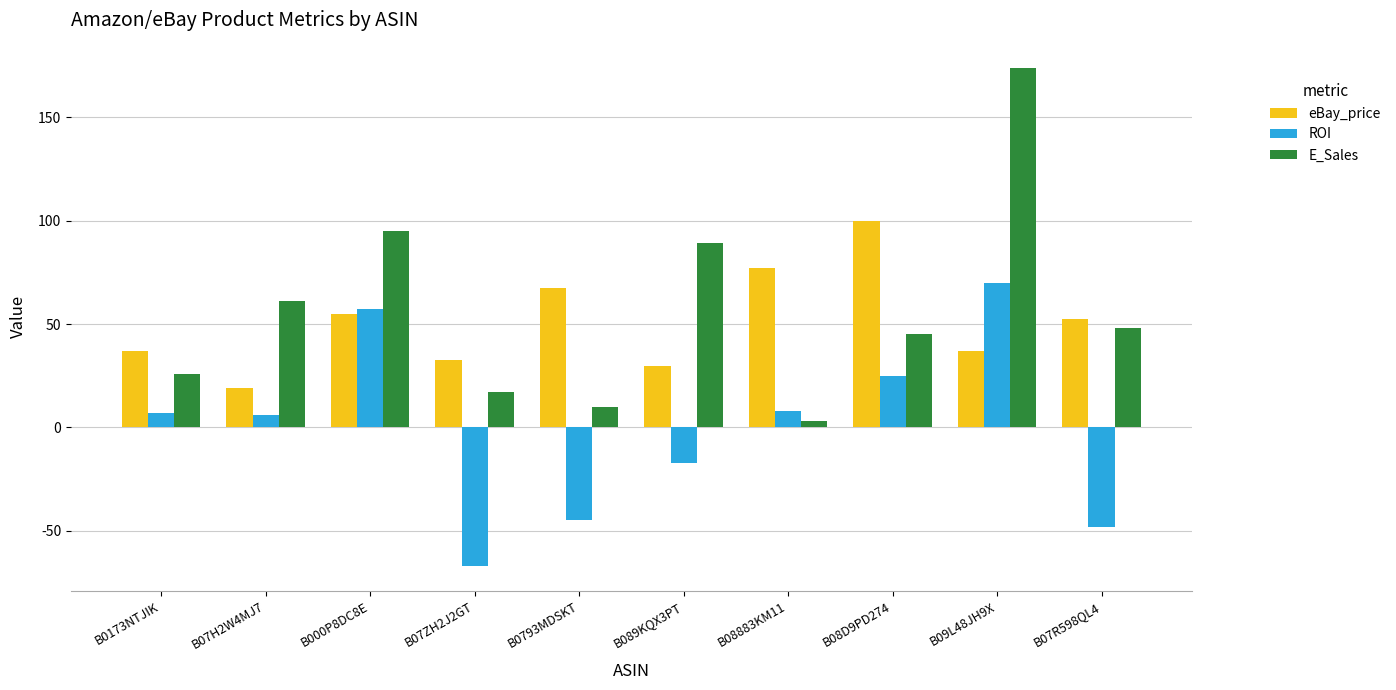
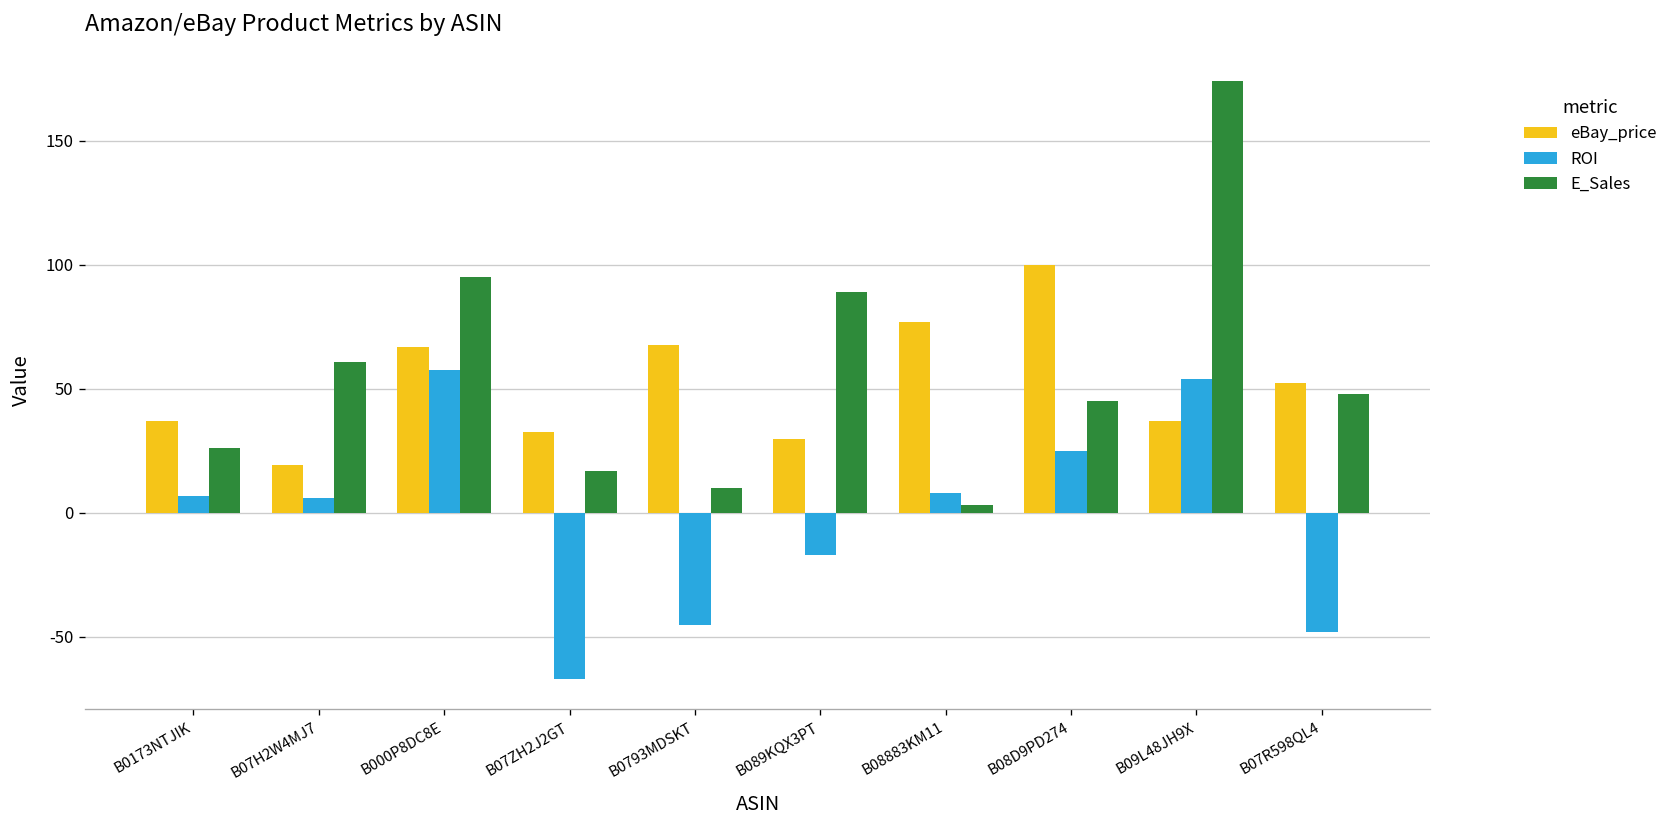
  {
    "eBay_price": {
      "B0173NTJIK": 37,
      "B07H2W4MJ7": 19,
-     "B000P8DC8E": 55,
+     "B000P8DC8E": 67,
      "B07ZH2J2GT": 33,
      "B0793MDSKT": 67,
      "B089KQX3PT": 30,
      "B08883KM11": 77,
      "B08D9PD274": 100,
      "B09L48JH9X": 37,
      "B07R598QL4": 52
    },
    "ROI": {
      "B0173NTJIK": 7,
      "B07H2W4MJ7": 6,
      "B000P8DC8E": 57,
      "B07ZH2J2GT": -67,
      "B0793MDSKT": -45,
      "B089KQX3PT": -17,
      "B08883KM11": 8,
      "B08D9PD274": 25,
-     "B09L48JH9X": 70,
+     "B09L48JH9X": 54,
      "B07R598QL4": -48
    },
    "E_Sales": {
      "B0173NTJIK": 26,
      "B07H2W4MJ7": 61,
      "B000P8DC8E": 95,
      "B07ZH2J2GT": 17,
      "B0793MDSKT": 10,
      "B089KQX3PT": 89,
      "B08883KM11": 3,
      "B08D9PD274": 45,
      "B09L48JH9X": 174,
      "B07R598QL4": 48
    }
  }
